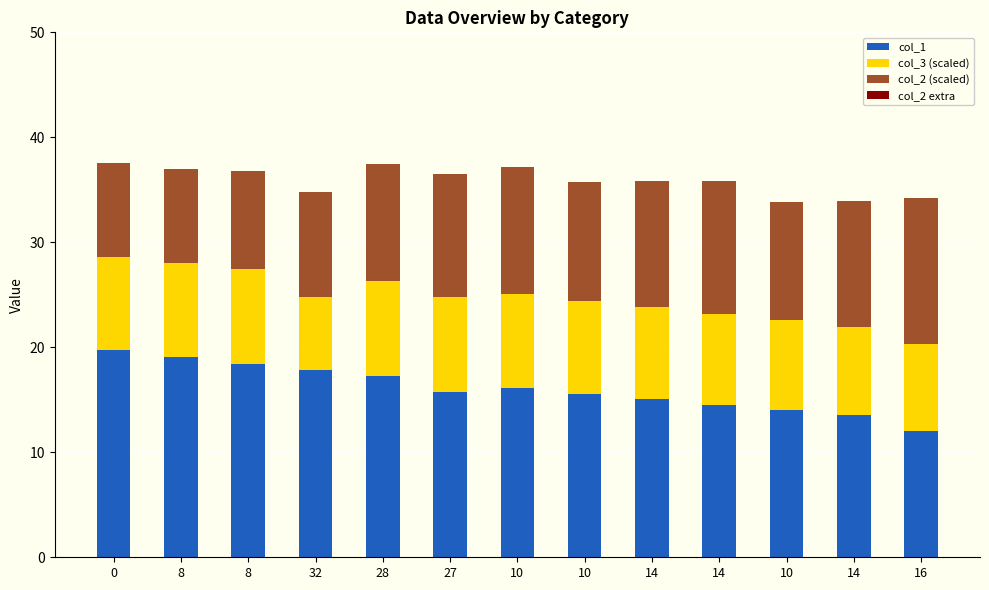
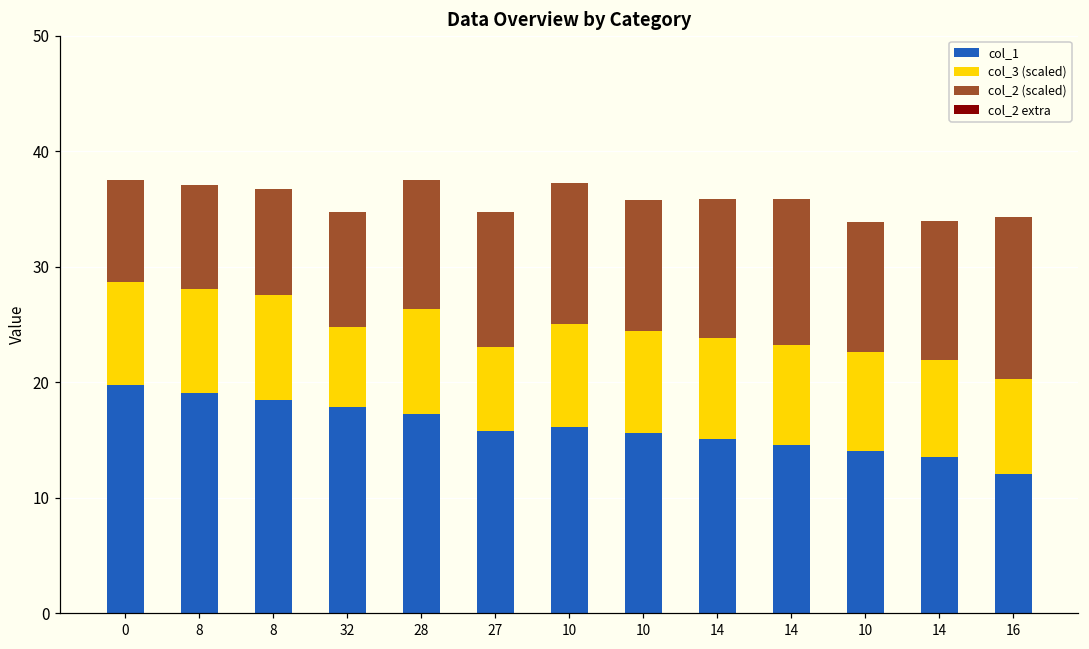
  {
    "col_1": {
      "0": 19.7,
      "32": 17.8,
      "28": 17.2,
      "27": 15.7,
      "16": 12.0
    },
    "col_3 (scaled)": {
      "0": 8.9,
      "32": 7.0,
      "28": 9.1,
-     "27": 9.0,
+     "27": 7.3,
      "16": 8.2
    }
  }
